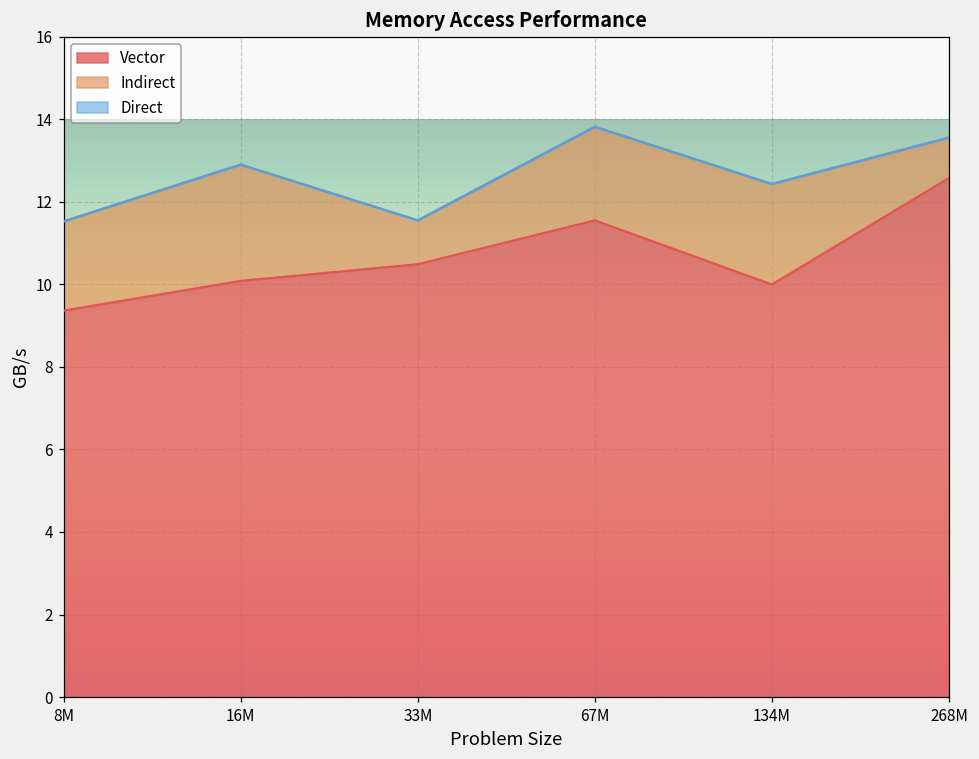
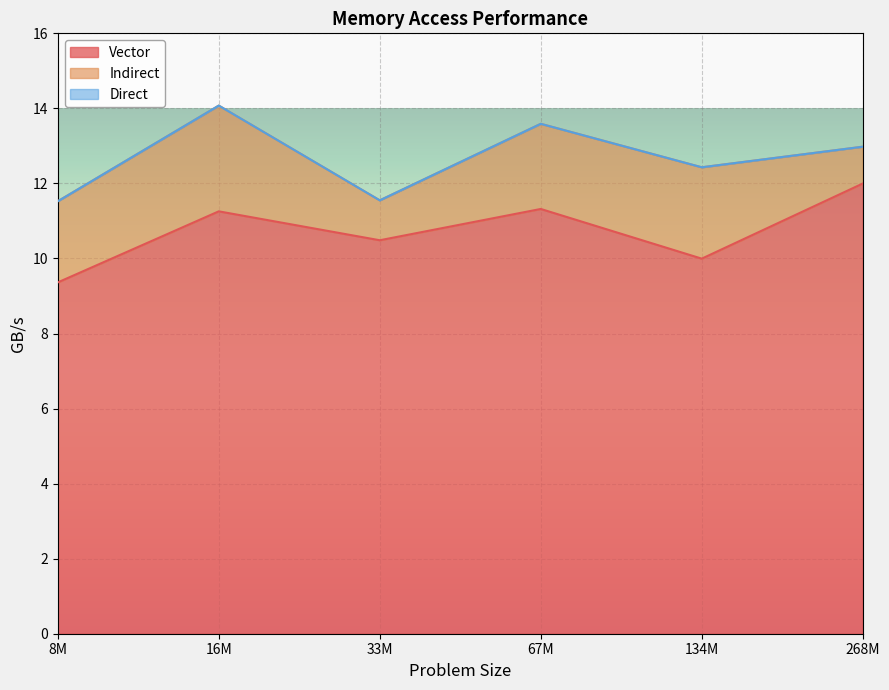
  {
    "Vector": {
      "8M": 9.4,
-     "16M": 10.1,
+     "16M": 11.3,
      "33M": 10.5,
-     "67M": 11.5,
+     "67M": 11.3,
      "134M": 10.0,
-     "268M": 12.6
+     "268M": 12.0
    }
  }
